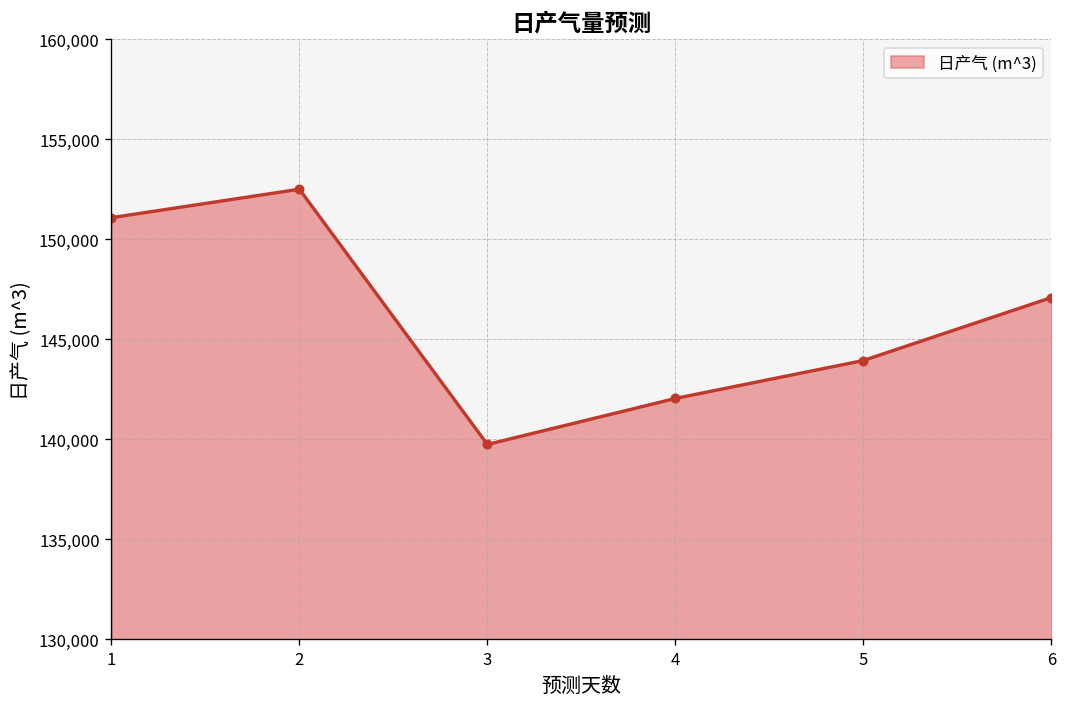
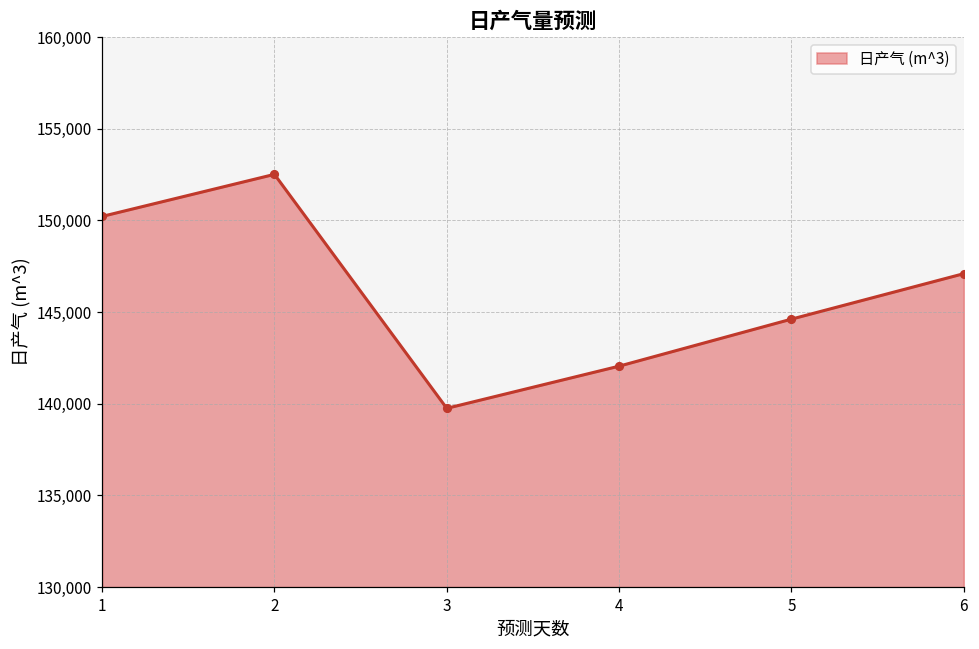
  {
-   "1": "151,100",
+   "1": "150,200",
    "2": "152,500",
    "3": "139,700",
    "4": "142,000",
-   "5": "143,900",
+   "5": "144,600",
    "6": "147,100"
  }
